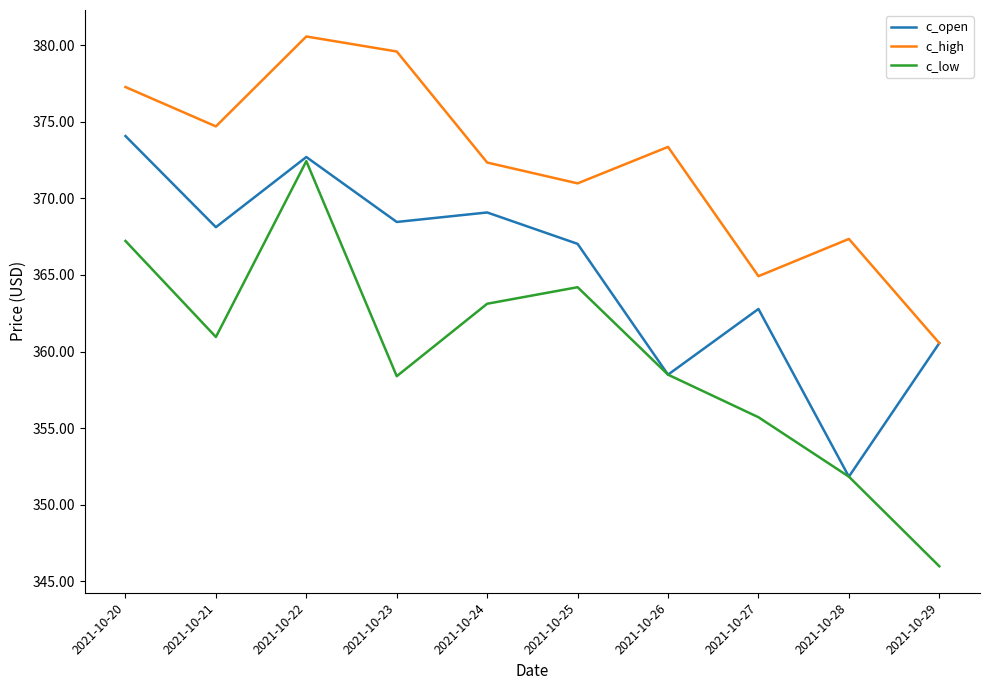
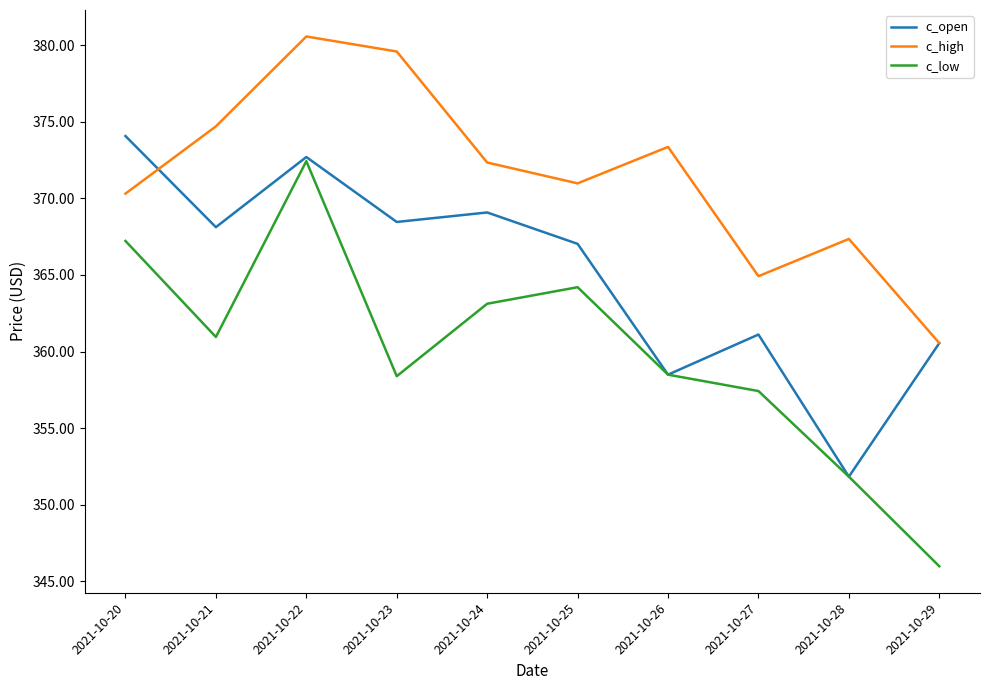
  {
    "c_open": {
      "2021-10-20": 374.1,
      "2021-10-21": 368.1,
      "2021-10-22": 372.7,
      "2021-10-23": 368.5,
      "2021-10-24": 369.1,
      "2021-10-25": 367.0,
-     "2021-10-27": 362.8
+     "2021-10-27": 361.1
    },
    "c_high": {
-     "2021-10-20": 377.3,
+     "2021-10-20": 370.3,
      "2021-10-21": 374.7,
      "2021-10-22": 380.6,
      "2021-10-23": 379.6,
      "2021-10-24": 372.3,
      "2021-10-25": 371.0,
      "2021-10-26": 373.4,
      "2021-10-27": 364.9,
      "2021-10-28": 367.4
    },
    "c_low": {
      "2021-10-20": 367.2,
      "2021-10-21": 361.0,
      "2021-10-22": 372.4,
      "2021-10-23": 358.4,
      "2021-10-24": 363.1,
      "2021-10-25": 364.2,
-     "2021-10-27": 355.7,
+     "2021-10-27": 357.4,
      "2021-10-29": 346.0
    }
  }
